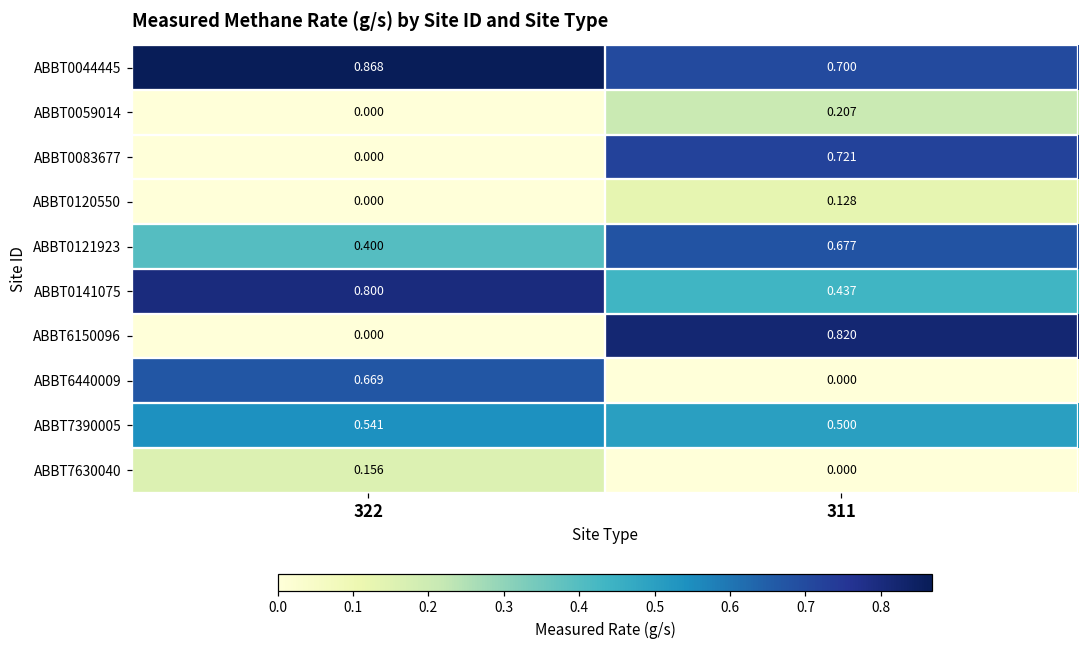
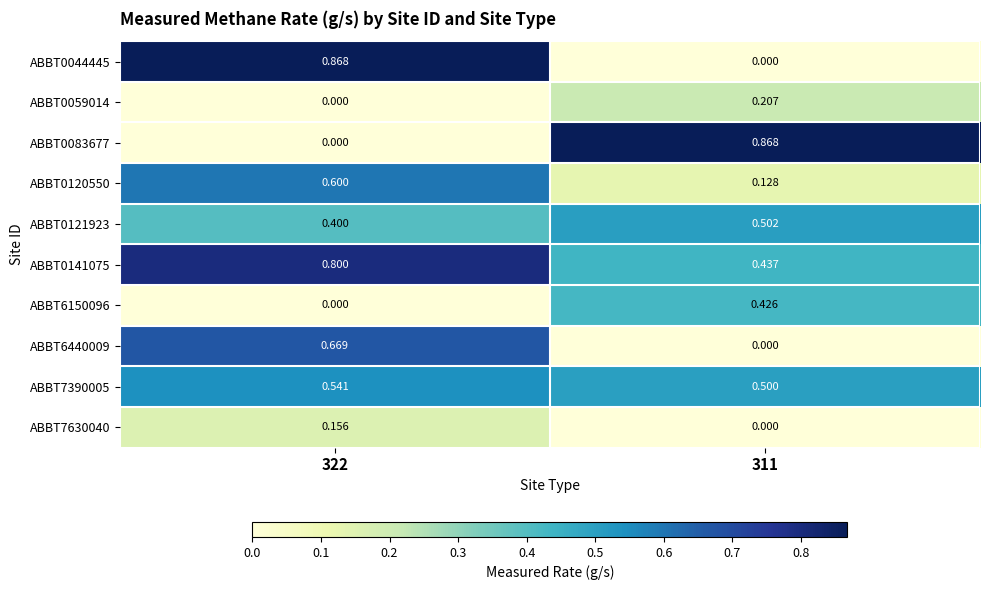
  {
    "ABBT0044445": {
      "322": 0.868,
-     "311": 0.700
+     "311": 0.000
    },
    "ABBT0059014": {
      "322": 0.000,
      "311": 0.207
    },
    "ABBT0083677": {
      "322": 0.000,
-     "311": 0.721
+     "311": 0.868
    },
    "ABBT0120550": {
-     "322": 0.000,
+     "322": 0.600,
      "311": 0.128
    },
    "ABBT0121923": {
      "322": 0.400,
-     "311": 0.677
+     "311": 0.502
    },
    "ABBT0141075": {
      "322": 0.800,
      "311": 0.437
    },
    "ABBT6150096": {
      "322": 0.000,
-     "311": 0.820
+     "311": 0.426
    },
    "ABBT6440009": {
      "322": 0.669,
      "311": 0.000
    },
    "ABBT7390005": {
      "322": 0.541,
      "311": 0.500
    },
    "ABBT7630040": {
      "322": 0.156,
      "311": 0.000
    }
  }
